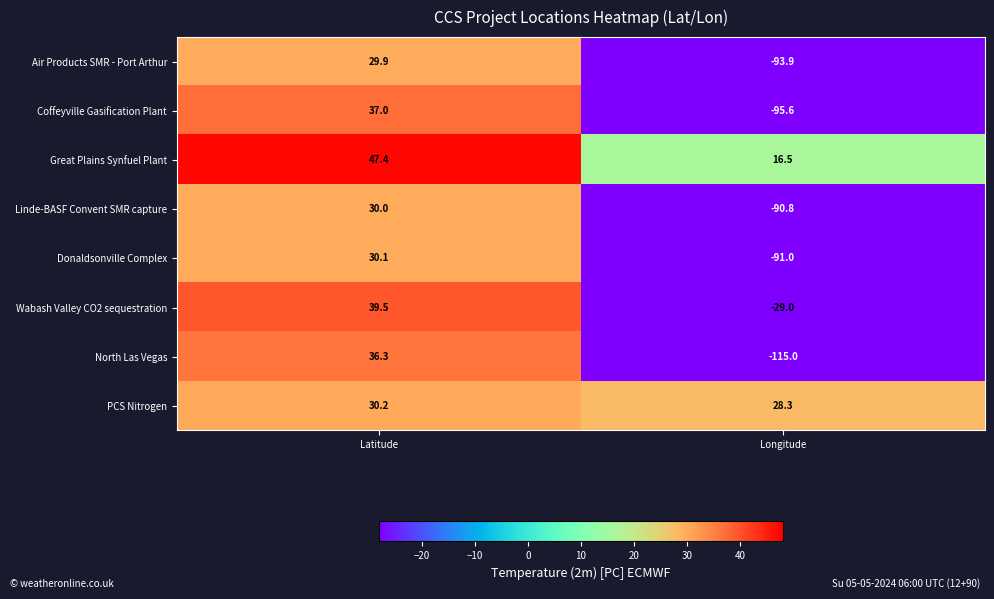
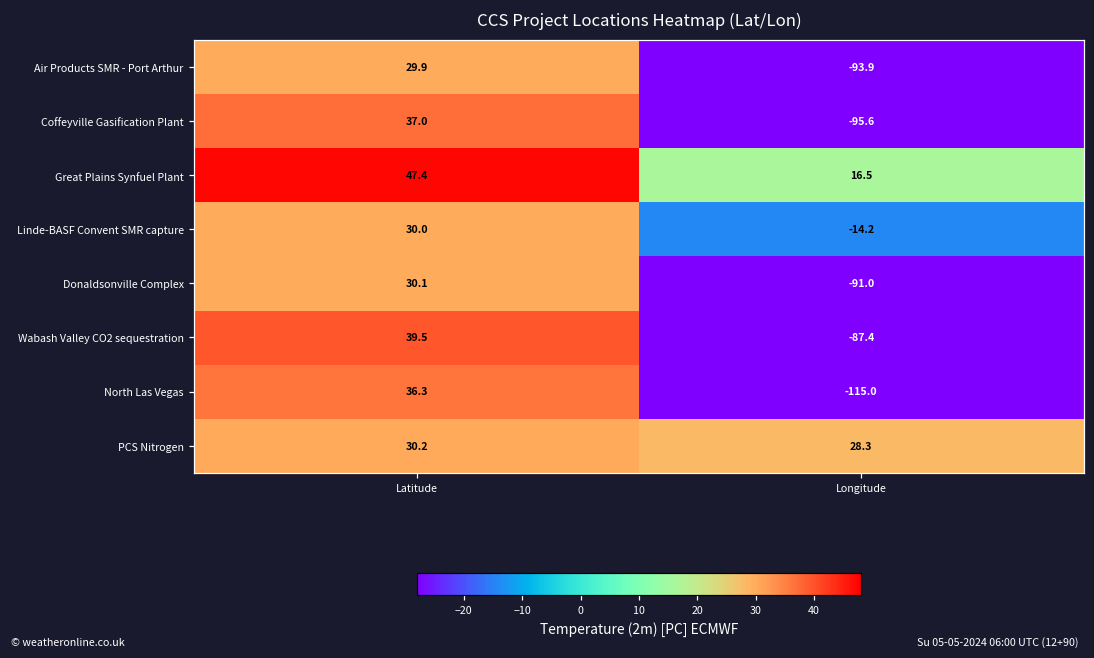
  {
    "Air Products SMR - Port Arthur": {
      "Latitude": 29.9,
      "Longitude": -93.9
    },
    "Coffeyville Gasification Plant": {
      "Latitude": 37.0,
      "Longitude": -95.6
    },
    "Great Plains Synfuel Plant": {
      "Latitude": 47.4,
      "Longitude": 16.5
    },
    "Linde-BASF Convent SMR capture": {
      "Latitude": 30.0,
-     "Longitude": -90.8
+     "Longitude": -14.2
    },
    "Donaldsonville Complex": {
      "Latitude": 30.1,
      "Longitude": -91.0
    },
    "Wabash Valley CO2 sequestration": {
      "Latitude": 39.5,
-     "Longitude": -29.0
+     "Longitude": -87.4
    },
    "North Las Vegas": {
      "Latitude": 36.3,
      "Longitude": -115.0
    },
    "PCS Nitrogen": {
      "Latitude": 30.2,
      "Longitude": 28.3
    }
  }
